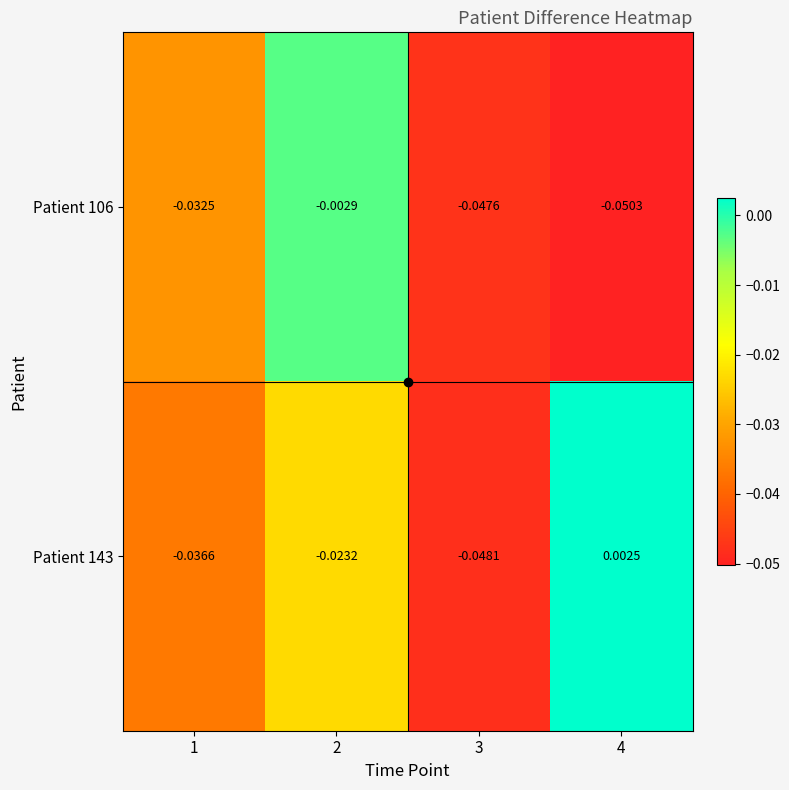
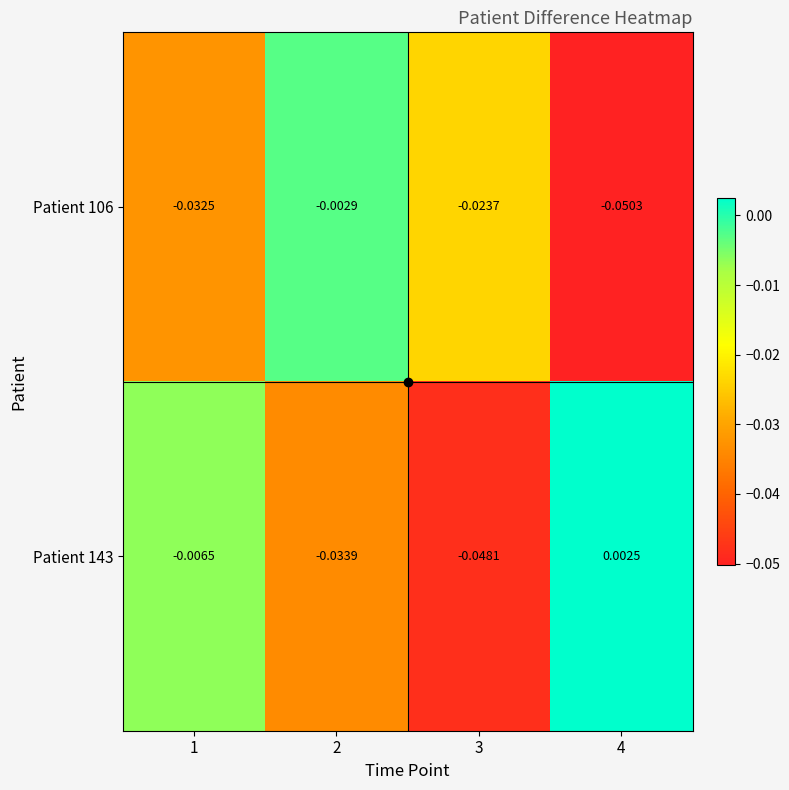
  {
    "Patient 106": {
      "1": -0.0325,
      "2": -0.0029,
-     "3": -0.0476,
+     "3": -0.0237,
      "4": -0.0503
    },
    "Patient 143": {
-     "1": -0.0366,
-     "2": -0.0232,
+     "1": -0.0065,
+     "2": -0.0339,
      "3": -0.0481,
      "4": 0.0025
    }
  }
